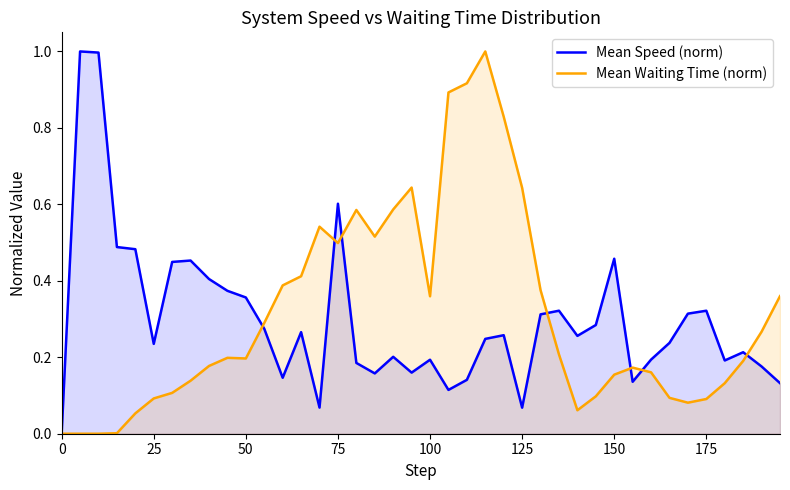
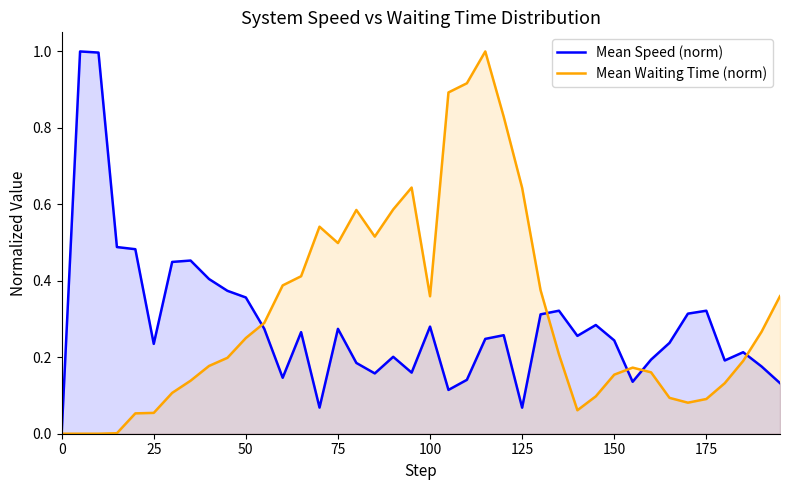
  {
    "Mean Speed (norm)": {
      "25": 0.24,
      "50": 0.36,
-     "75": 0.60,
-     "100": 0.19,
+     "75": 0.27,
+     "100": 0.28,
      "125": 0.07,
-     "150": 0.46,
+     "150": 0.24,
      "175": 0.32
    },
    "Mean Waiting Time (norm)": {
-     "25": 0.09,
-     "50": 0.20,
+     "25": 0.05,
+     "50": 0.25,
      "75": 0.50,
      "100": 0.36,
      "125": 0.64,
      "150": 0.15,
      "175": 0.09
    }
  }
